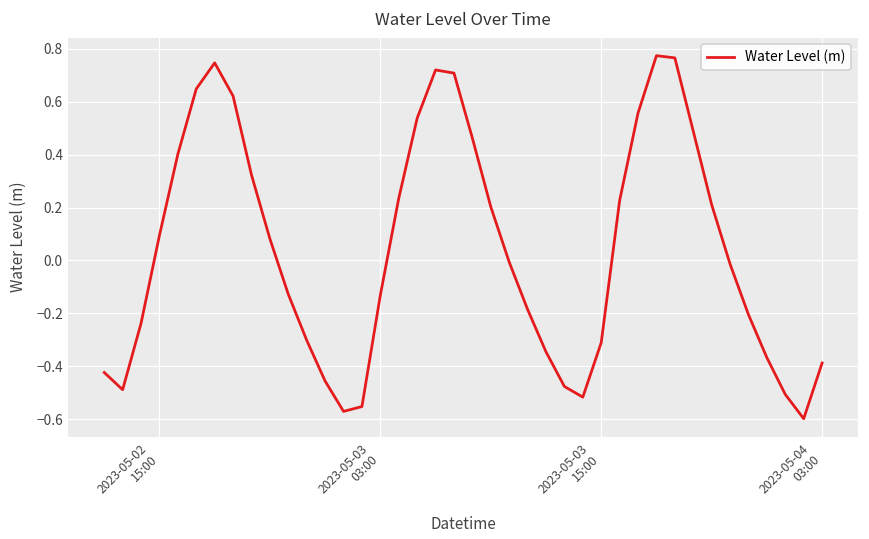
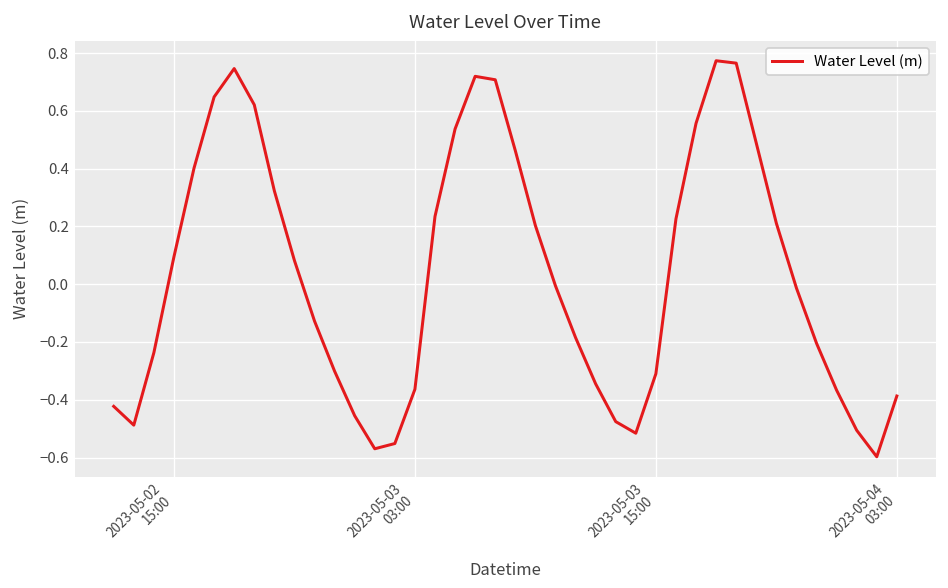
  {
    "2023-05-02 15:00": 0.09,
-   "2023-05-03 03:00": -0.13,
+   "2023-05-03 03:00": -0.36,
    "2023-05-03 15:00": -0.31,
    "2023-05-04 03:00": -0.39
  }
